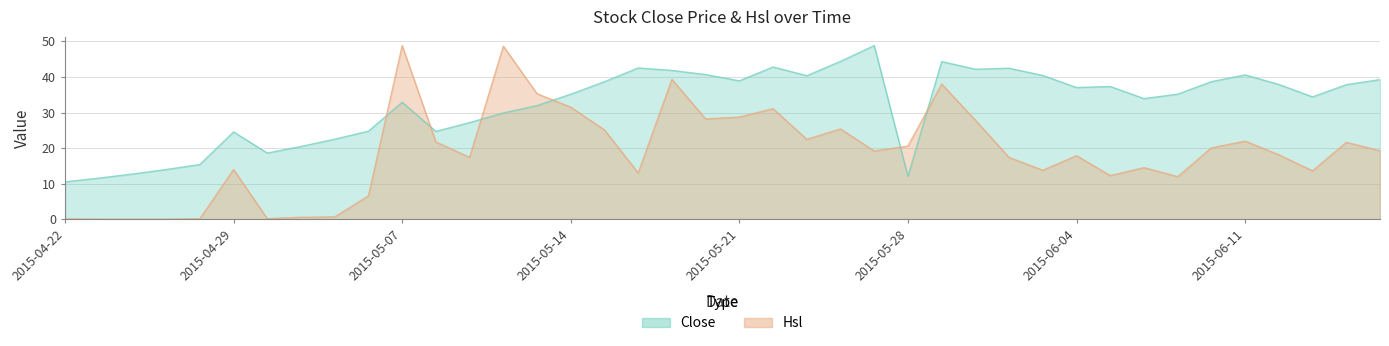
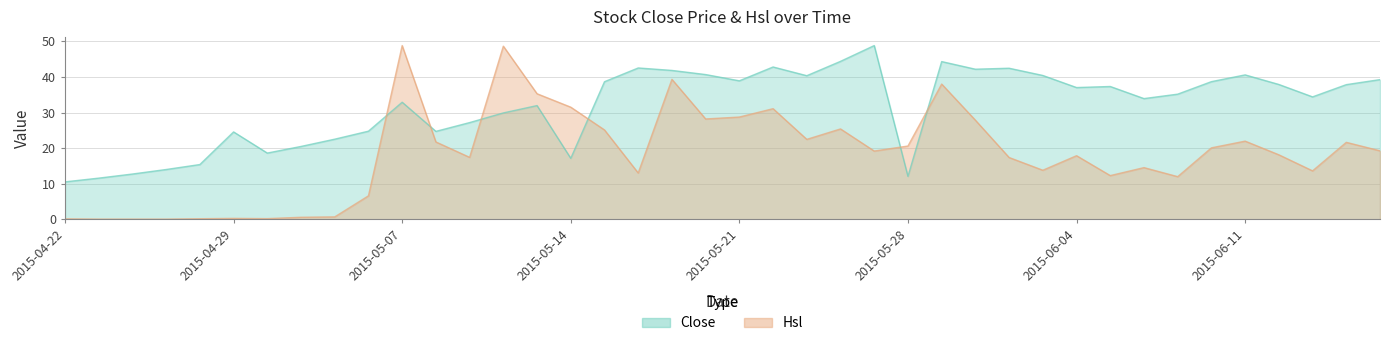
  {
    "Close": {
      "2015-04-22": 10,
      "2015-04-29": 25,
      "2015-05-07": 33,
-     "2015-05-14": 35,
+     "2015-05-14": 17,
      "2015-05-21": 39,
      "2015-05-28": 12,
      "2015-06-04": 37,
      "2015-06-11": 41
    },
    "Hsl": {
      "2015-04-22": 0,
-     "2015-04-29": 14,
+     "2015-04-29": 0,
      "2015-05-07": 49,
      "2015-05-14": 31,
      "2015-05-21": 29,
      "2015-05-28": 21,
      "2015-06-04": 18,
      "2015-06-11": 22
    }
  }
